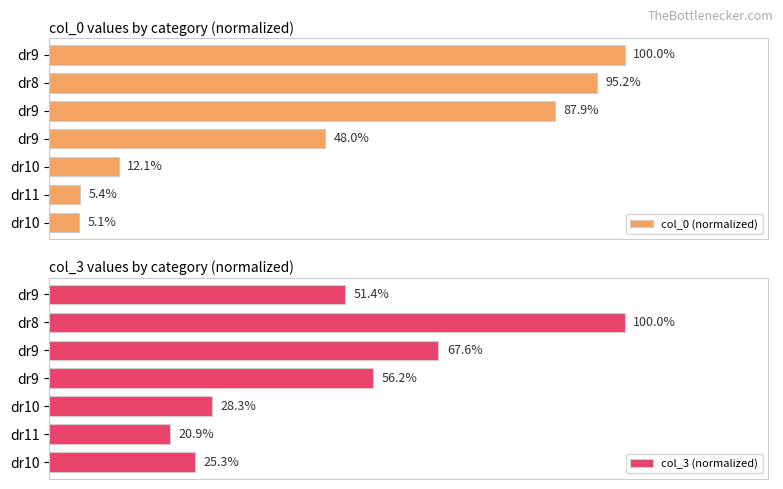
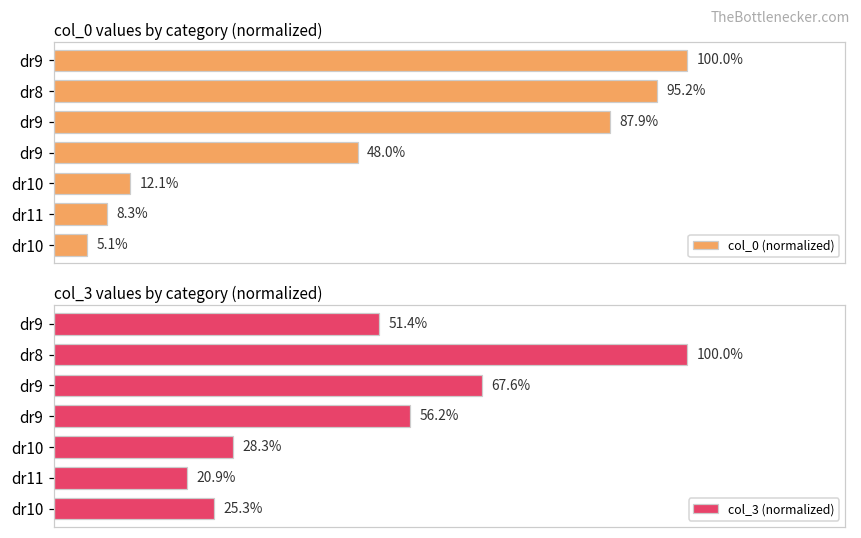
  {
    "col_0 values by category (normalized)": {
      "dr8": "95.2%",
-     "dr11": "5.4%"
+     "dr11": "8.3%"
    },
    "col_3 values by category (normalized)": {
      "dr8": "100.0%",
      "dr11": "20.9%"
    }
  }
